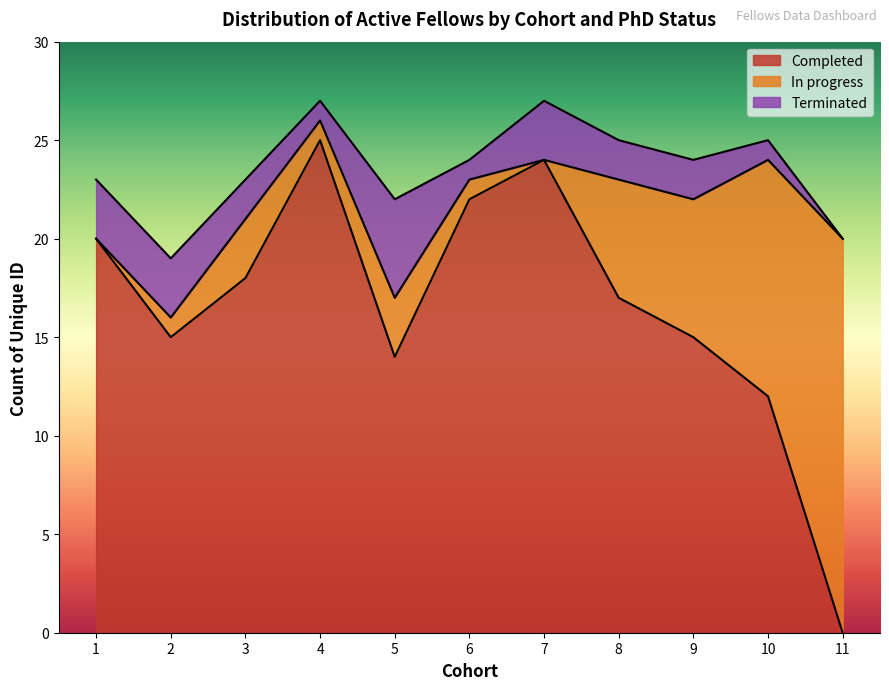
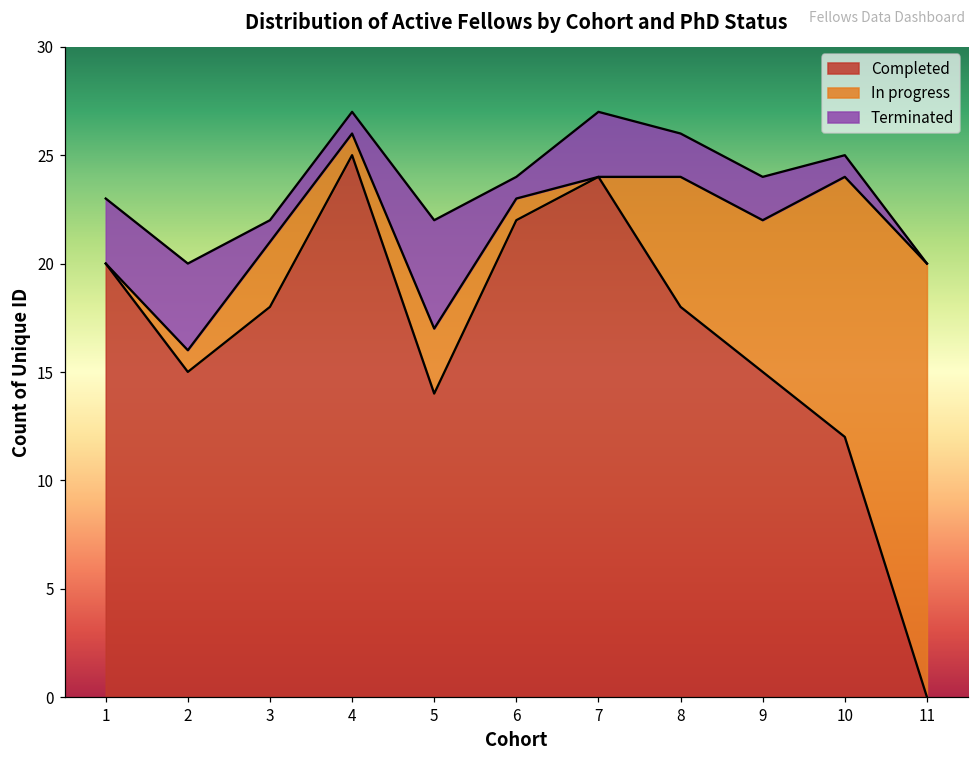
  {
    "Completed": {
      "2": 15,
      "3": 18,
      "4": 25,
      "5": 14,
      "6": 22,
-     "8": 17,
+     "8": 18,
      "9": 15,
      "10": 12,
      "11": 0
    },
    "In progress": {
      "2": 1,
      "3": 3,
      "4": 1,
      "5": 3,
      "6": 1,
      "8": 6,
      "9": 7,
      "10": 12
    },
    "Terminated": {
      "1": 3,
-     "2": 3,
-     "3": 2,
+     "2": 4,
+     "3": 1,
      "4": 1,
      "5": 5,
      "6": 1,
      "7": 3,
      "8": 2,
      "9": 2,
      "10": 1
    }
  }
